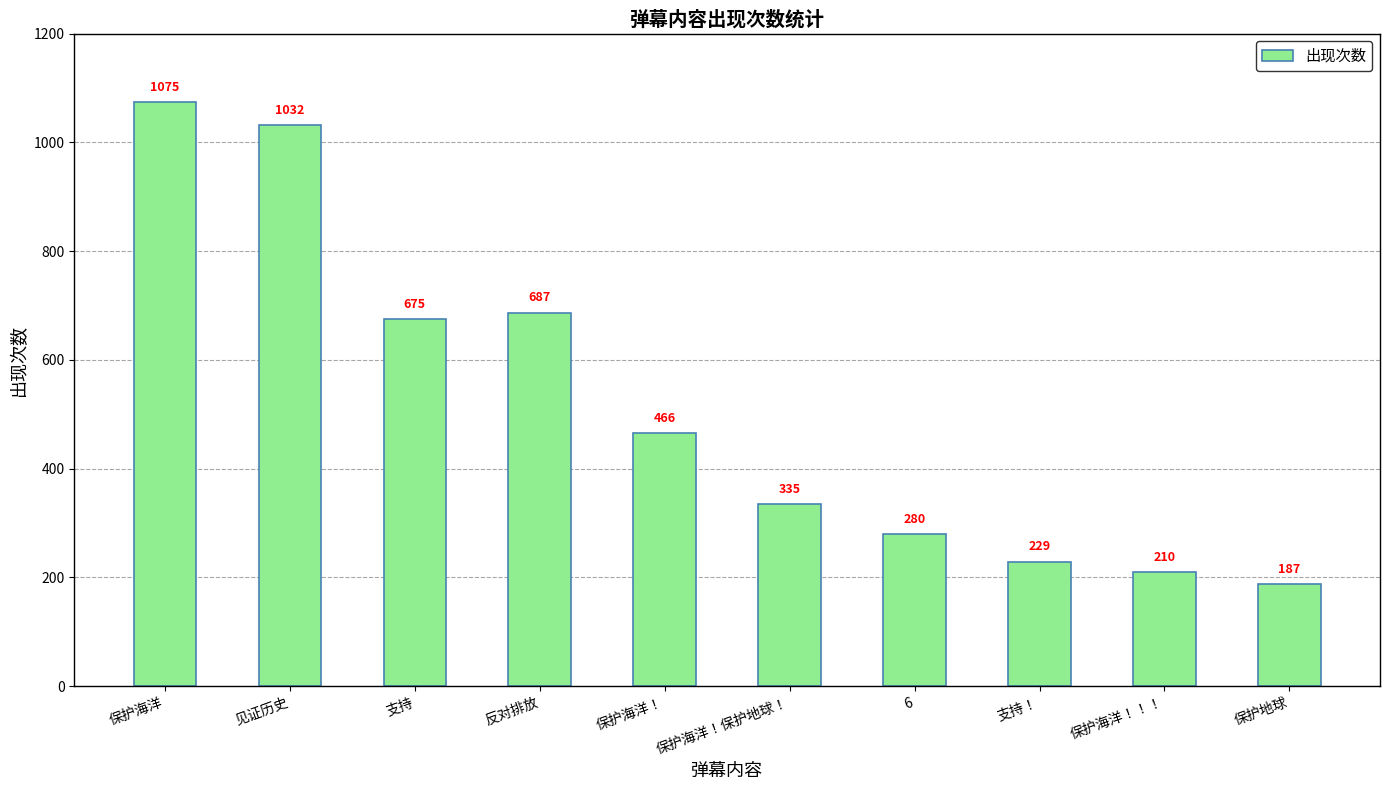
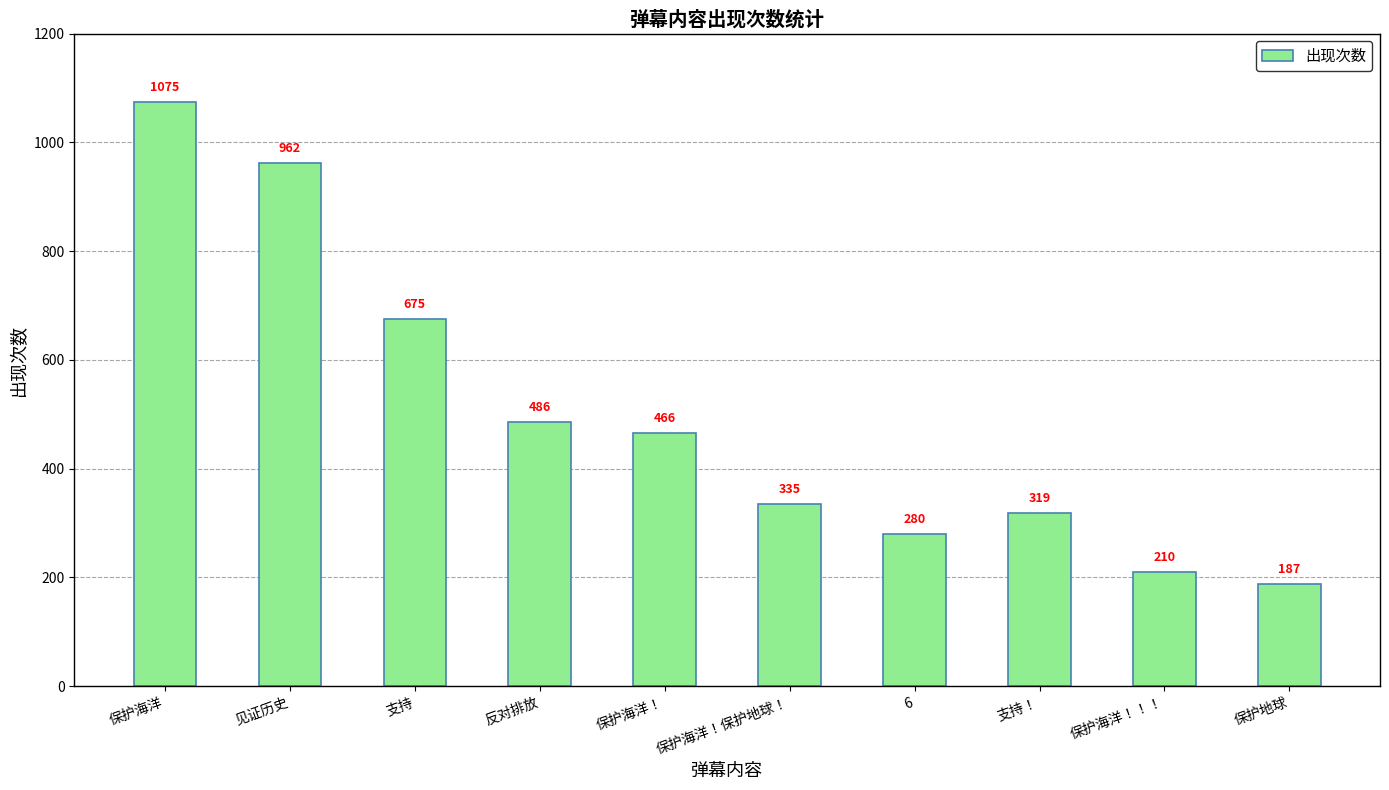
  {
    "保护海洋": 1075,
-   "见证历史": 1032,
+   "见证历史": 962,
    "支持": 675,
-   "反对排放": 687,
+   "反对排放": 486,
    "保护海洋！": 466,
    "保护海洋！保护地球！": 335,
    "6": 280,
-   "支持！": 229,
+   "支持！": 319,
    "保护海洋！！！": 210,
    "保护地球": 187
  }
